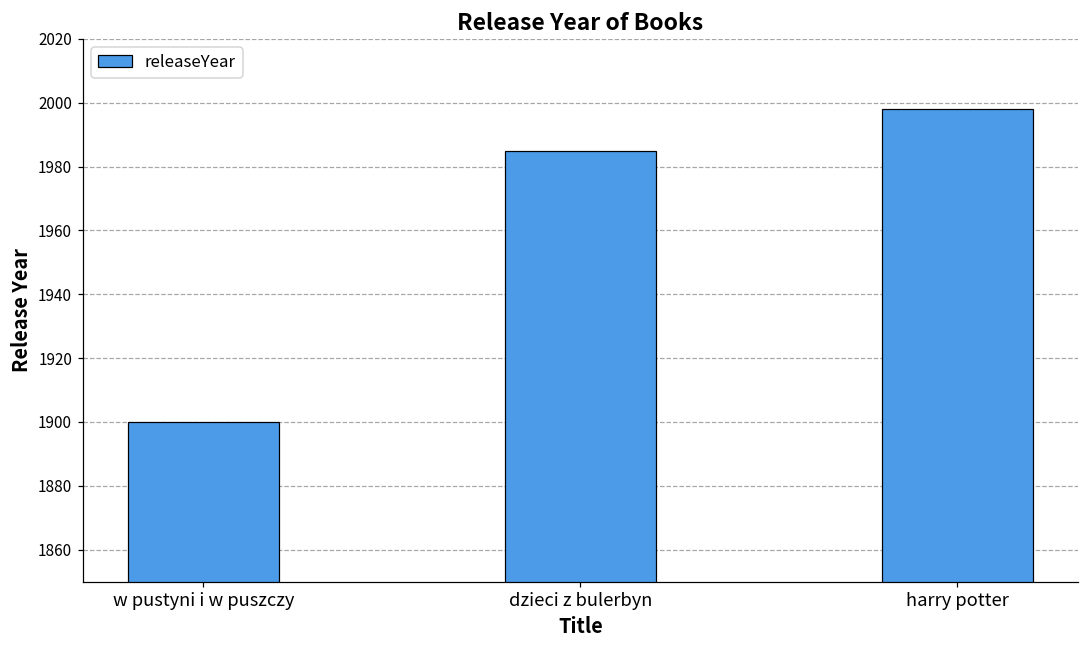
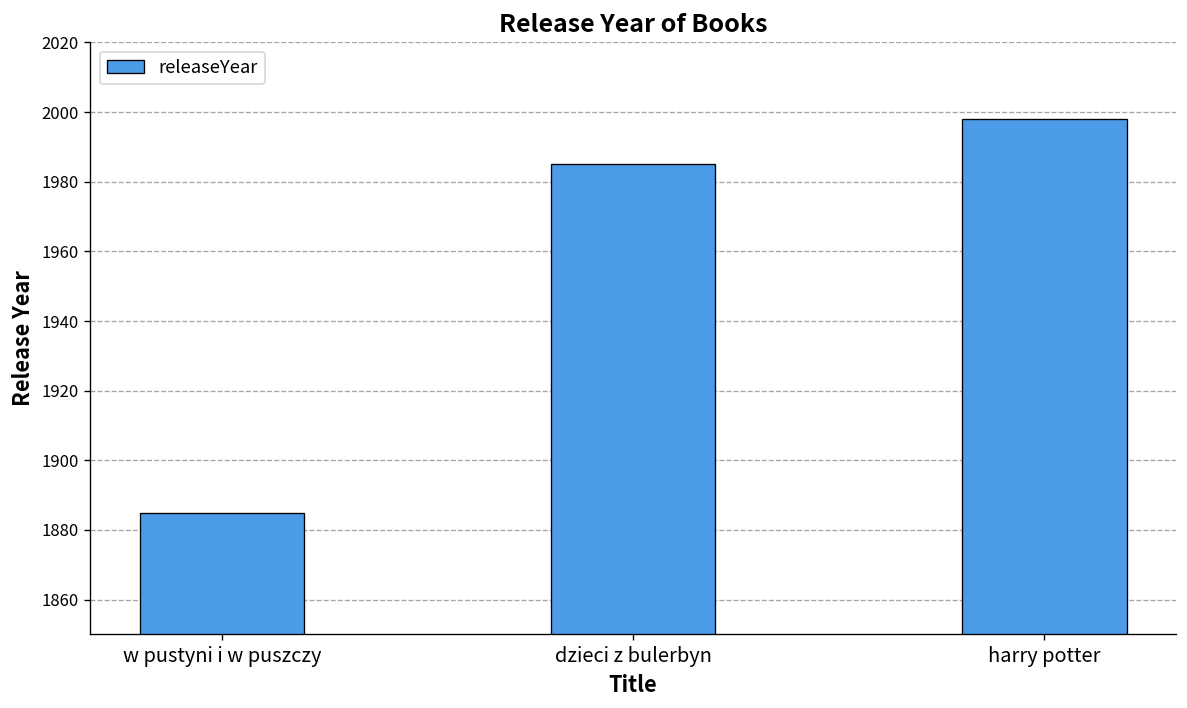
  {
-   "w pustyni i w puszczy": 1900,
+   "w pustyni i w puszczy": 1885,
    "dzieci z bulerbyn": 1985,
    "harry potter": 1998
  }
